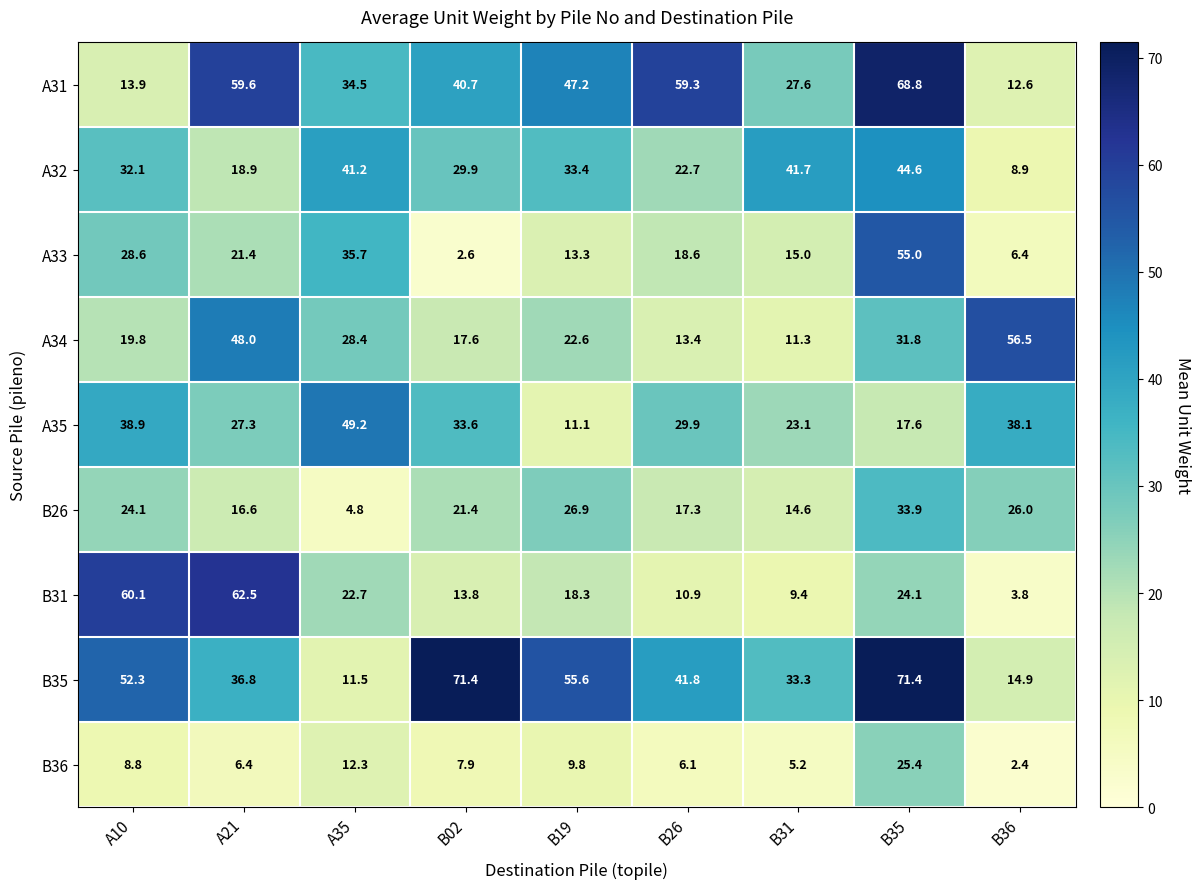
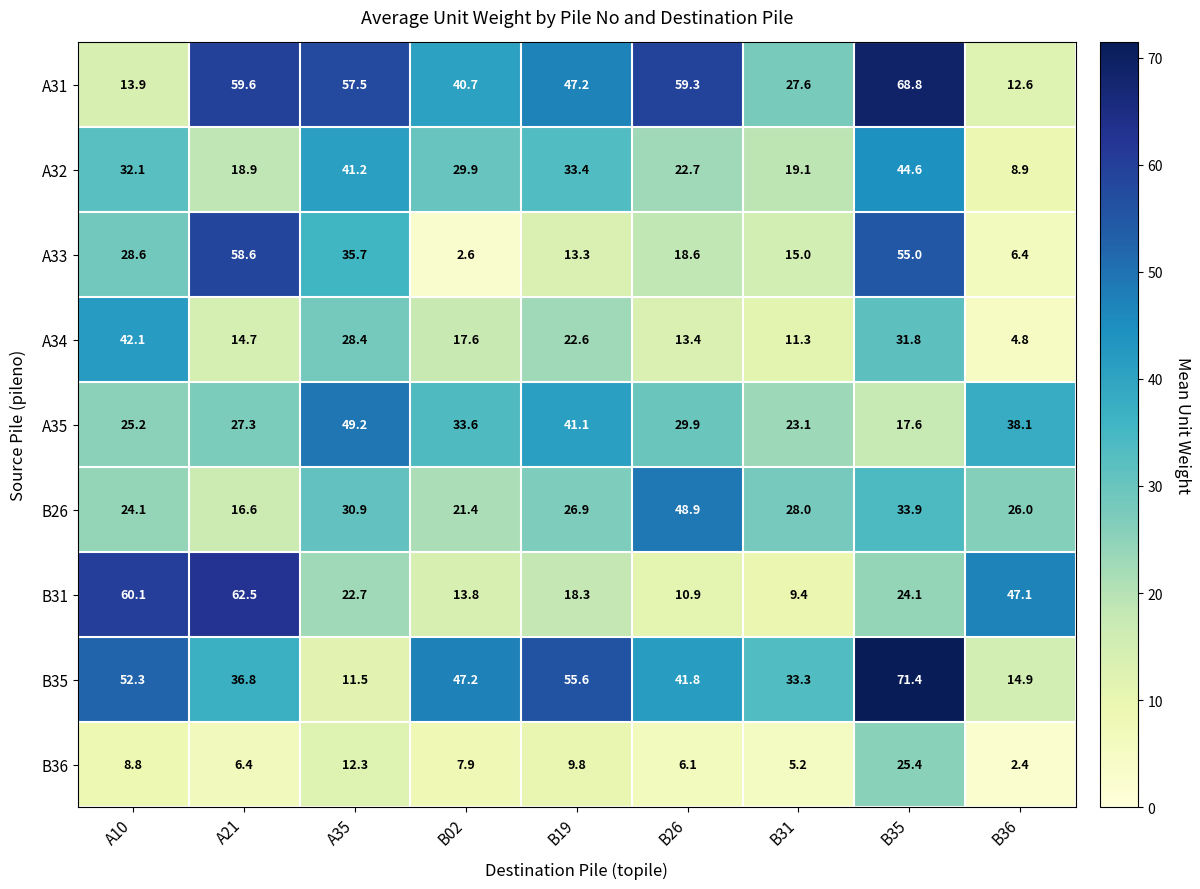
  {
    "A31": {
      "A10": 13.9,
      "A21": 59.6,
-     "A35": 34.5,
+     "A35": 57.5,
      "B02": 40.7,
      "B19": 47.2,
      "B26": 59.3,
      "B31": 27.6,
      "B35": 68.8,
      "B36": 12.6
    },
    "A32": {
      "A10": 32.1,
      "A21": 18.9,
      "A35": 41.2,
      "B02": 29.9,
      "B19": 33.4,
      "B26": 22.7,
-     "B31": 41.7,
+     "B31": 19.1,
      "B35": 44.6,
      "B36": 8.9
    },
    "A33": {
      "A10": 28.6,
-     "A21": 21.4,
+     "A21": 58.6,
      "A35": 35.7,
      "B02": 2.6,
      "B19": 13.3,
      "B26": 18.6,
      "B31": 15.0,
      "B35": 55.0,
      "B36": 6.4
    },
    "A34": {
-     "A10": 19.8,
-     "A21": 48.0,
+     "A10": 42.1,
+     "A21": 14.7,
      "A35": 28.4,
      "B02": 17.6,
      "B19": 22.6,
      "B26": 13.4,
      "B31": 11.3,
      "B35": 31.8,
-     "B36": 56.5
+     "B36": 4.8
    },
    "A35": {
-     "A10": 38.9,
+     "A10": 25.2,
      "A21": 27.3,
      "A35": 49.2,
      "B02": 33.6,
-     "B19": 11.1,
+     "B19": 41.1,
      "B26": 29.9,
      "B31": 23.1,
      "B35": 17.6,
      "B36": 38.1
    },
    "B26": {
      "A10": 24.1,
      "A21": 16.6,
-     "A35": 4.8,
+     "A35": 30.9,
      "B02": 21.4,
      "B19": 26.9,
-     "B26": 17.3,
-     "B31": 14.6,
+     "B26": 48.9,
+     "B31": 28.0,
      "B35": 33.9,
      "B36": 26.0
    },
    "B31": {
      "A10": 60.1,
      "A21": 62.5,
      "A35": 22.7,
      "B02": 13.8,
      "B19": 18.3,
      "B26": 10.9,
      "B31": 9.4,
      "B35": 24.1,
-     "B36": 3.8
+     "B36": 47.1
    },
    "B35": {
      "A10": 52.3,
      "A21": 36.8,
      "A35": 11.5,
-     "B02": 71.4,
+     "B02": 47.2,
      "B19": 55.6,
      "B26": 41.8,
      "B31": 33.3,
      "B35": 71.4,
      "B36": 14.9
    },
    "B36": {
      "A10": 8.8,
      "A21": 6.4,
      "A35": 12.3,
      "B02": 7.9,
      "B19": 9.8,
      "B26": 6.1,
      "B31": 5.2,
      "B35": 25.4,
      "B36": 2.4
    }
  }
